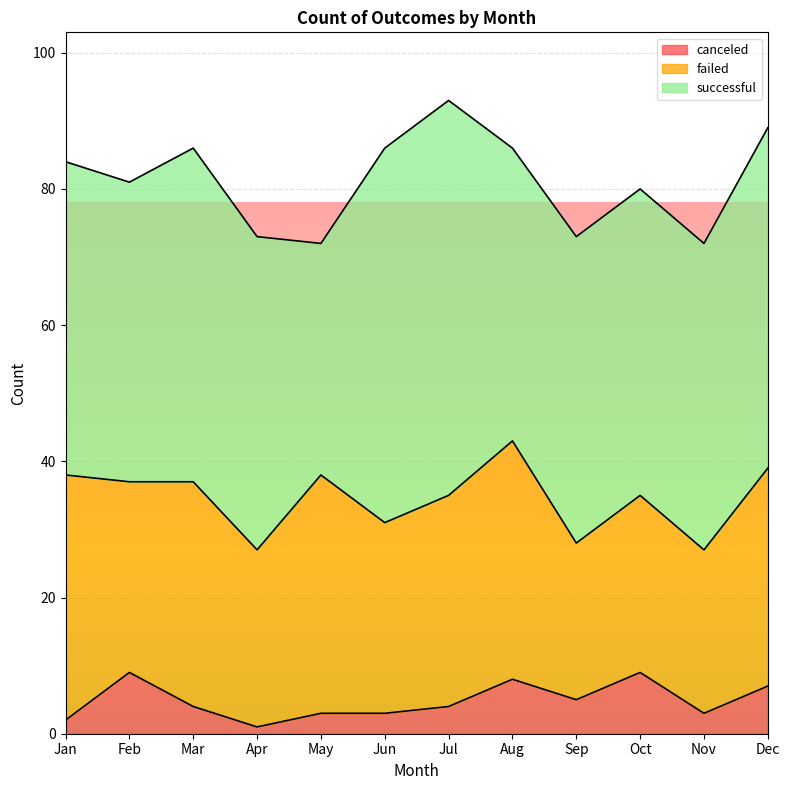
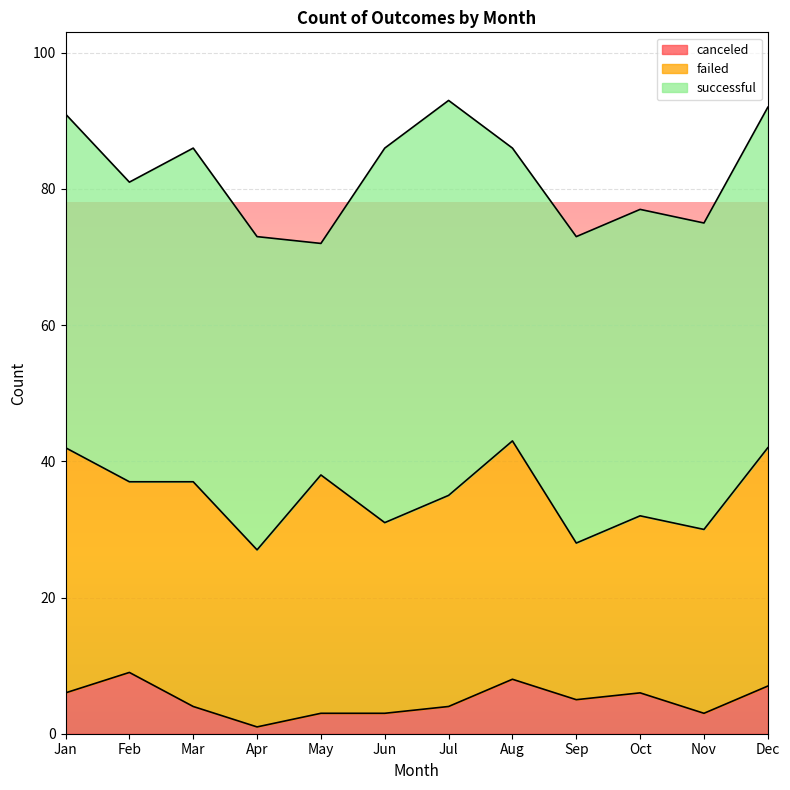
  {
    "canceled": {
-     "Jan": 2,
+     "Jan": 6,
      "Feb": 9,
      "Mar": 4,
      "Apr": 1,
      "May": 3,
      "Jun": 3,
      "Jul": 4,
      "Aug": 8,
      "Sep": 5,
-     "Oct": 9,
+     "Oct": 6,
      "Nov": 3,
      "Dec": 7
    },
    "failed": {
      "Jan": 36,
      "Feb": 28,
      "Mar": 33,
      "Apr": 26,
      "May": 35,
      "Jun": 28,
      "Jul": 31,
      "Aug": 35,
      "Sep": 23,
      "Oct": 26,
-     "Nov": 24,
-     "Dec": 32
+     "Nov": 27,
+     "Dec": 35
    },
    "successful": {
-     "Jan": 46,
+     "Jan": 49,
      "Feb": 44,
      "Mar": 49,
      "Apr": 46,
      "May": 34,
      "Jun": 55,
      "Jul": 58,
      "Aug": 43,
      "Sep": 45,
      "Oct": 45,
      "Nov": 45,
      "Dec": 50
    }
  }
